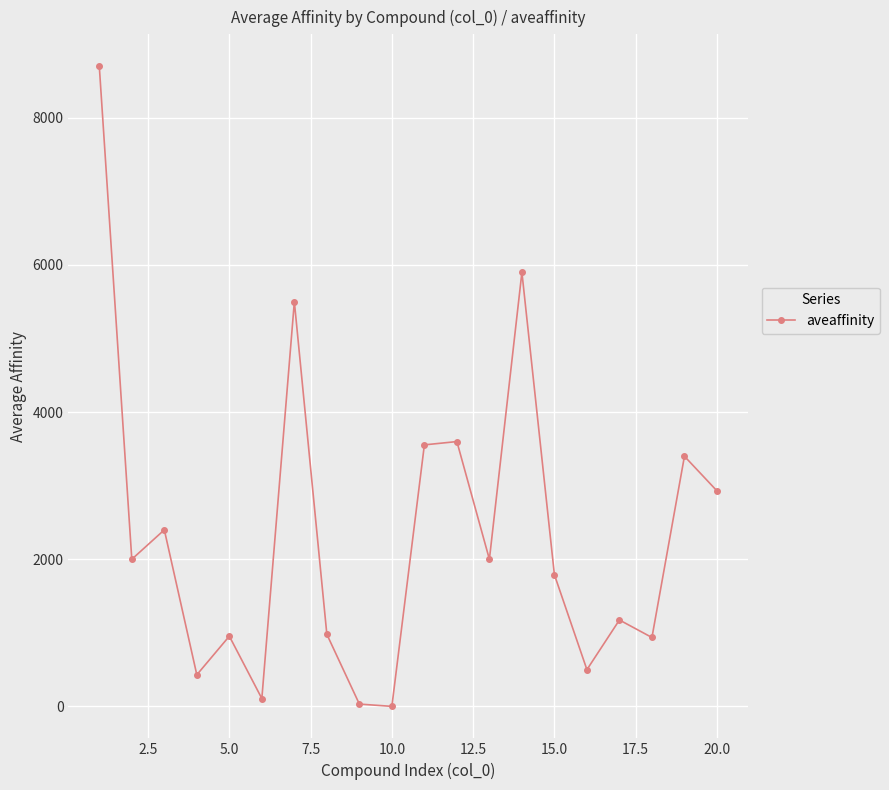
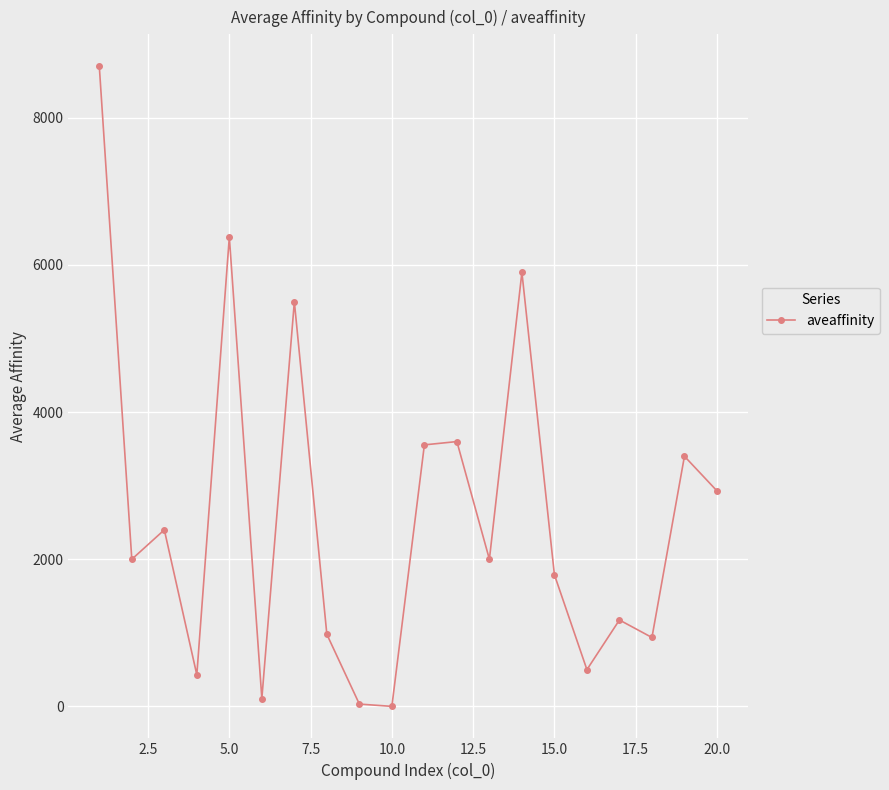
  {
-   "5.0": 1000,
+   "5.0": 6400,
    "10.0": 0,
    "15.0": 1800,
    "20.0": 2900
  }
